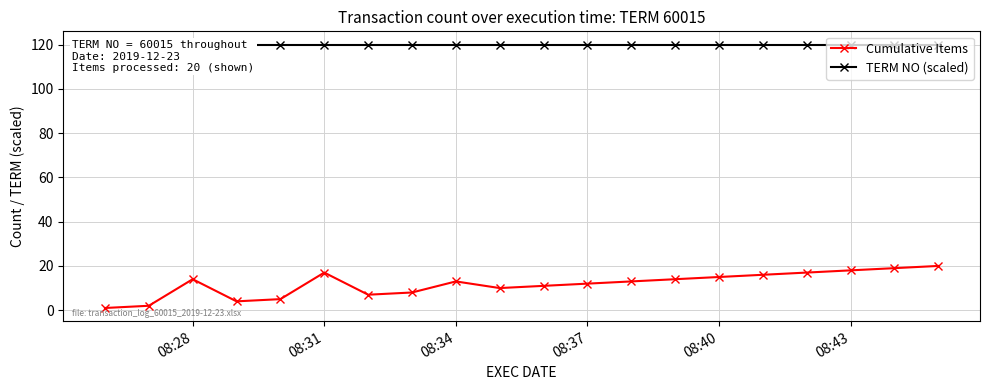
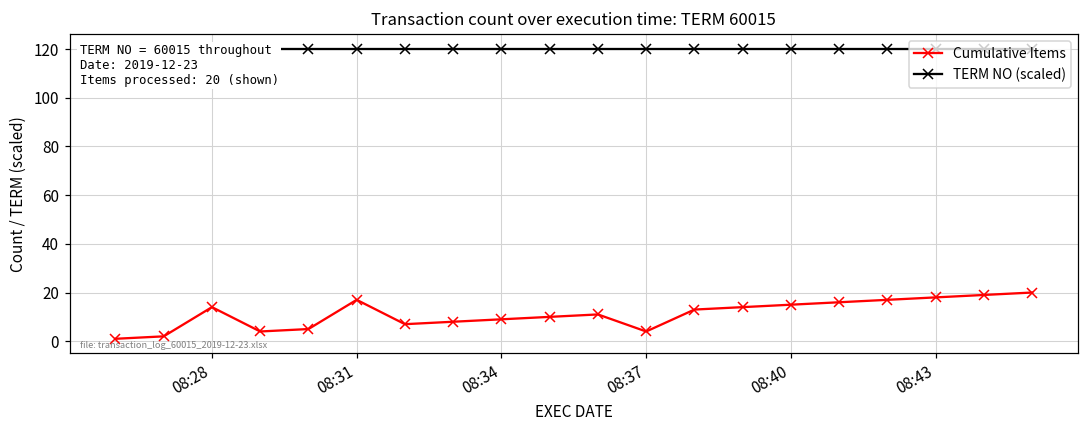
  {
    "Cumulative Items": {
      "08:28": 14,
      "08:31": 17,
-     "08:34": 13,
-     "08:37": 12,
+     "08:34": 9,
+     "08:37": 4,
      "08:40": 15,
      "08:43": 18
    },
    "TERM NO (scaled)": {
      "08:31": 120,
      "08:34": 120,
      "08:37": 120,
      "08:40": 120
    }
  }
